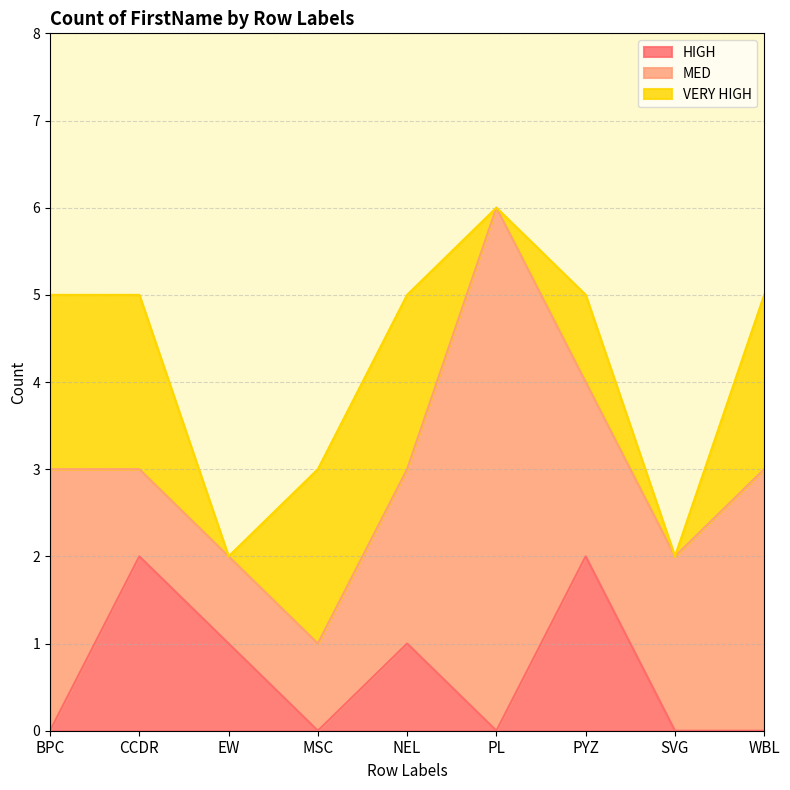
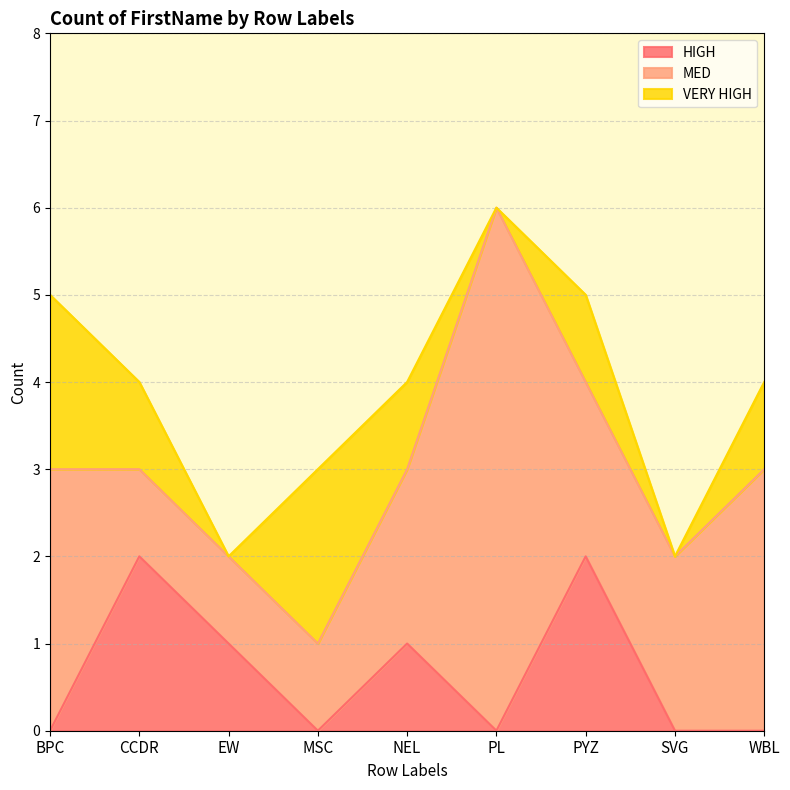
  {
    "VERY HIGH": {
      "BPC": 2,
-     "CCDR": 2,
+     "CCDR": 1,
      "MSC": 2,
-     "NEL": 2,
+     "NEL": 1,
      "PYZ": 1,
-     "WBL": 2
+     "WBL": 1
    }
  }
